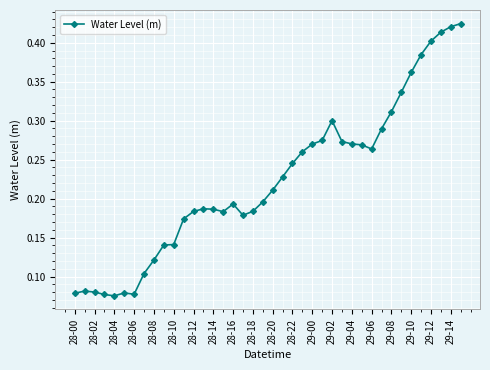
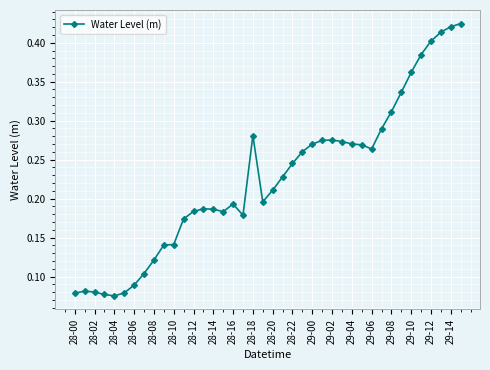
  {
    "28-00": 0.08,
    "28-02": 0.08,
    "28-04": 0.08,
-   "28-06": 0.08,
+   "28-06": 0.09,
    "28-08": 0.12,
    "28-10": 0.14,
    "28-12": 0.18,
    "28-14": 0.19,
    "28-16": 0.19,
-   "28-18": 0.18,
+   "28-18": 0.28,
    "28-20": 0.21,
    "28-22": 0.25,
    "29-00": 0.27,
-   "29-02": 0.30,
+   "29-02": 0.28,
    "29-04": 0.27,
    "29-06": 0.26,
    "29-08": 0.31,
    "29-10": 0.36,
    "29-12": 0.40,
    "29-14": 0.42
  }
